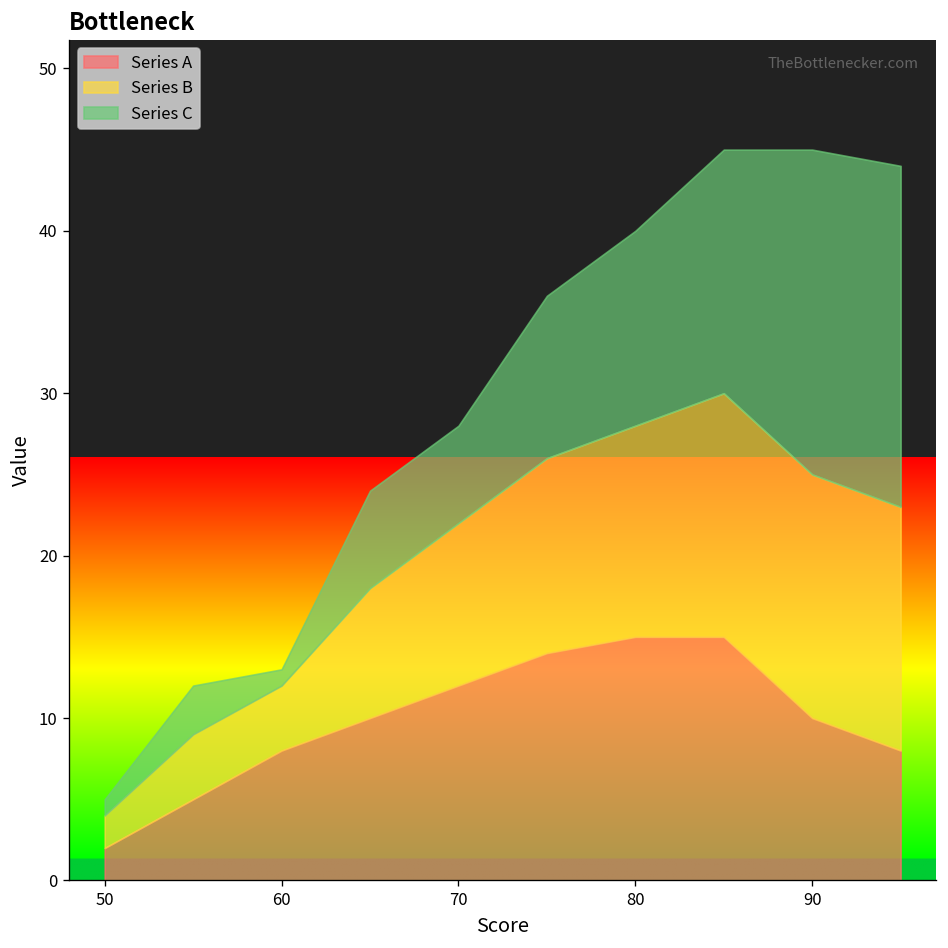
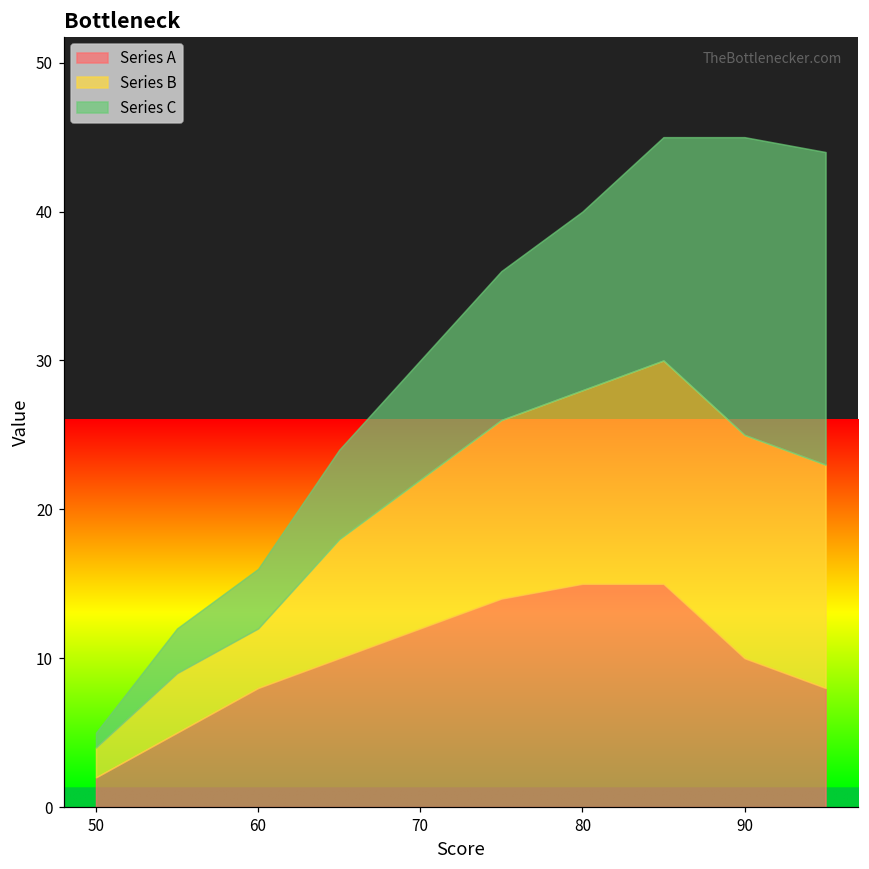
  {
    "Series A": {
      "50": 2,
      "60": 8,
      "70": 12,
      "80": 15,
      "90": 10
    },
    "Series B": {
      "50": 2,
      "60": 4,
      "70": 10,
      "80": 13,
      "90": 15
    },
    "Series C": {
      "50": 1,
-     "60": 1,
-     "70": 6,
+     "60": 4,
+     "70": 8,
      "80": 12,
      "90": 20
    }
  }
